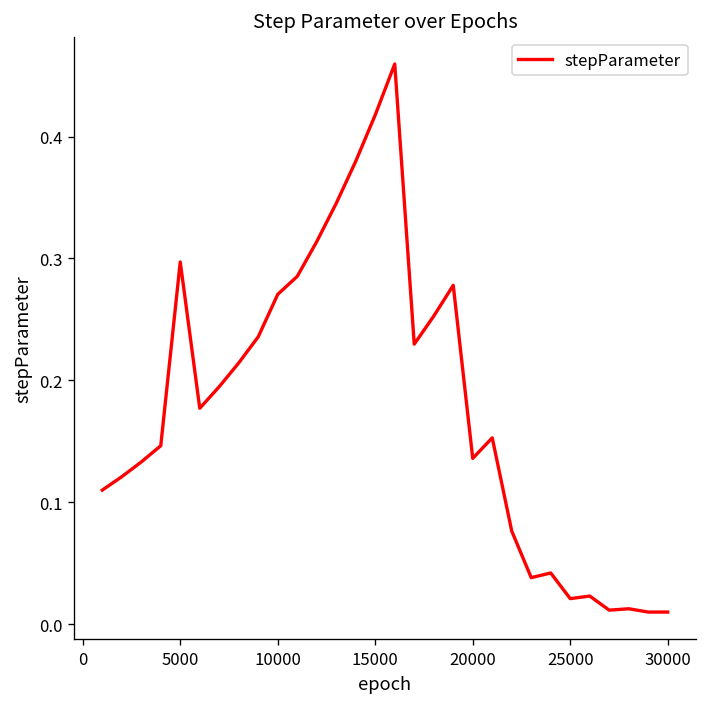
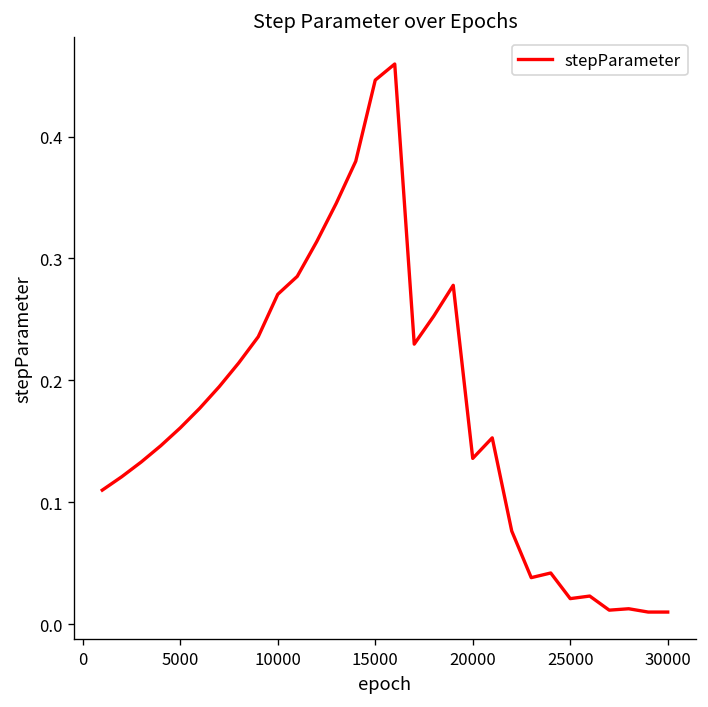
  {
-   "5000": 0.297,
+   "5000": 0.161,
    "10000": 0.271,
-   "15000": 0.418,
+   "15000": 0.446,
    "20000": 0.136,
    "25000": 0.021,
    "30000": 0.010
  }
